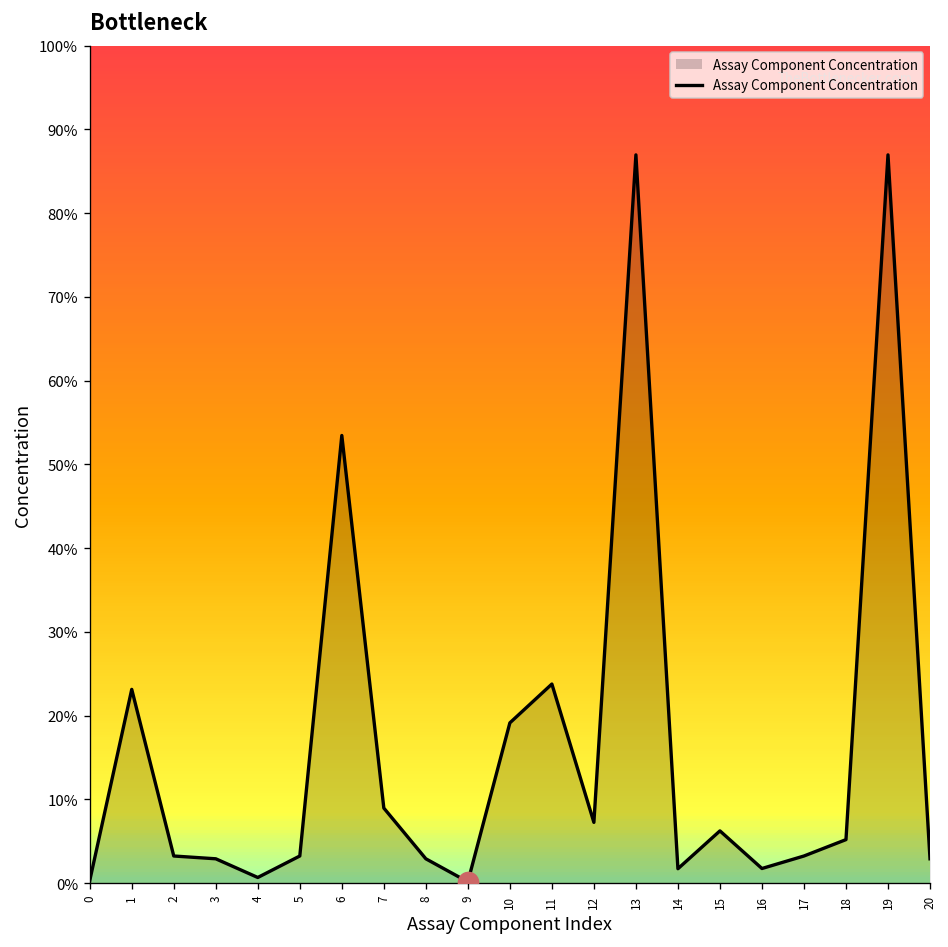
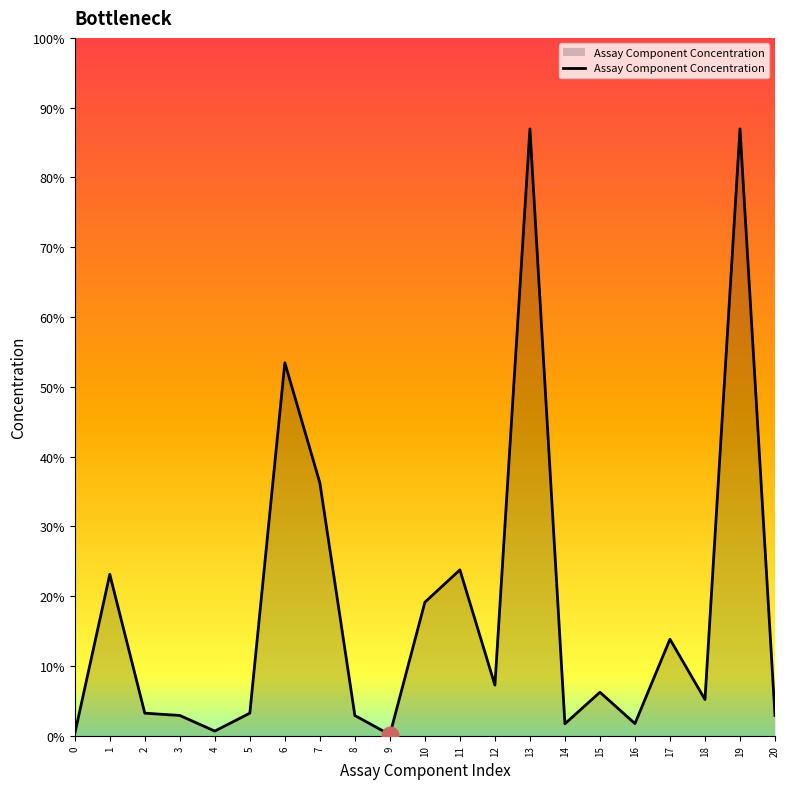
  {
    "Assay Component Concentration": {
      "1": "23%",
      "2": "3%",
      "3": "3%",
      "4": "1%",
      "5": "3%",
      "6": "53%",
-     "7": "9%",
+     "7": "36%",
      "8": "3%",
      "10": "19%",
      "11": "24%",
      "12": "7%",
      "13": "87%",
      "14": "2%",
      "15": "6%",
      "16": "2%",
-     "17": "3%",
+     "17": "14%",
      "18": "5%",
      "19": "87%"
    }
  }
